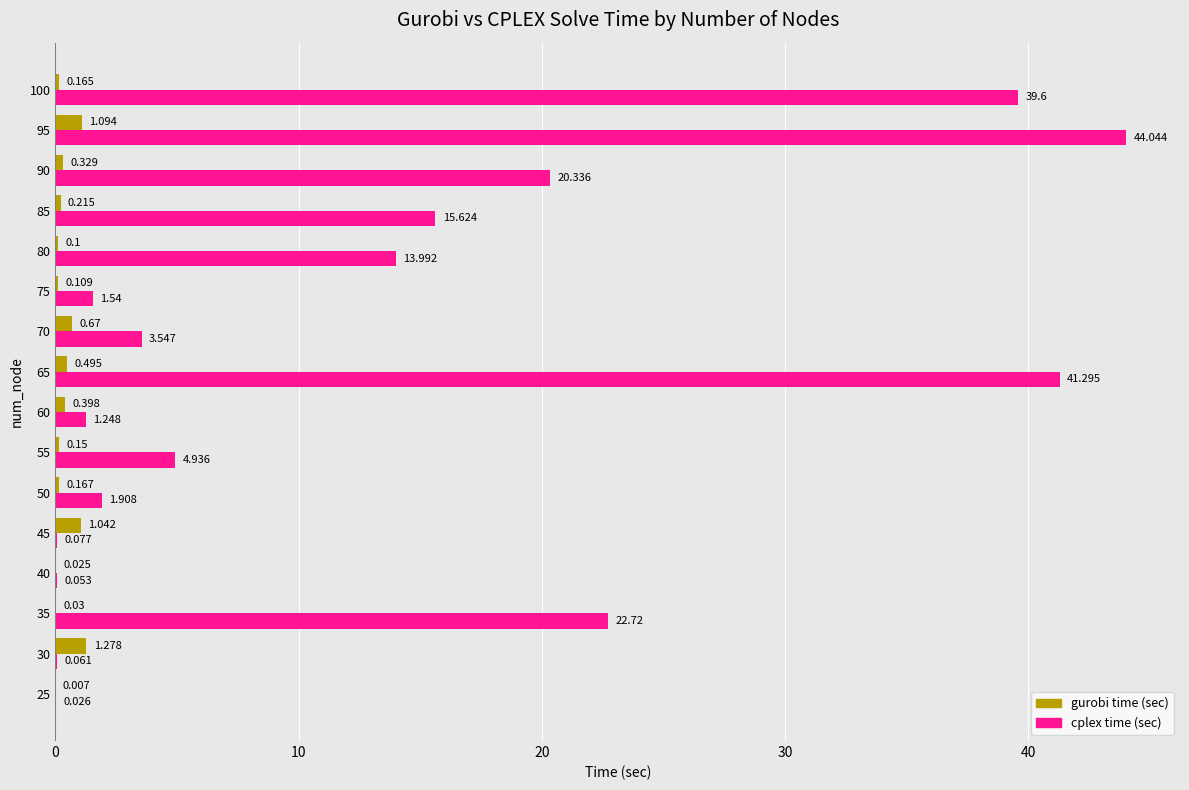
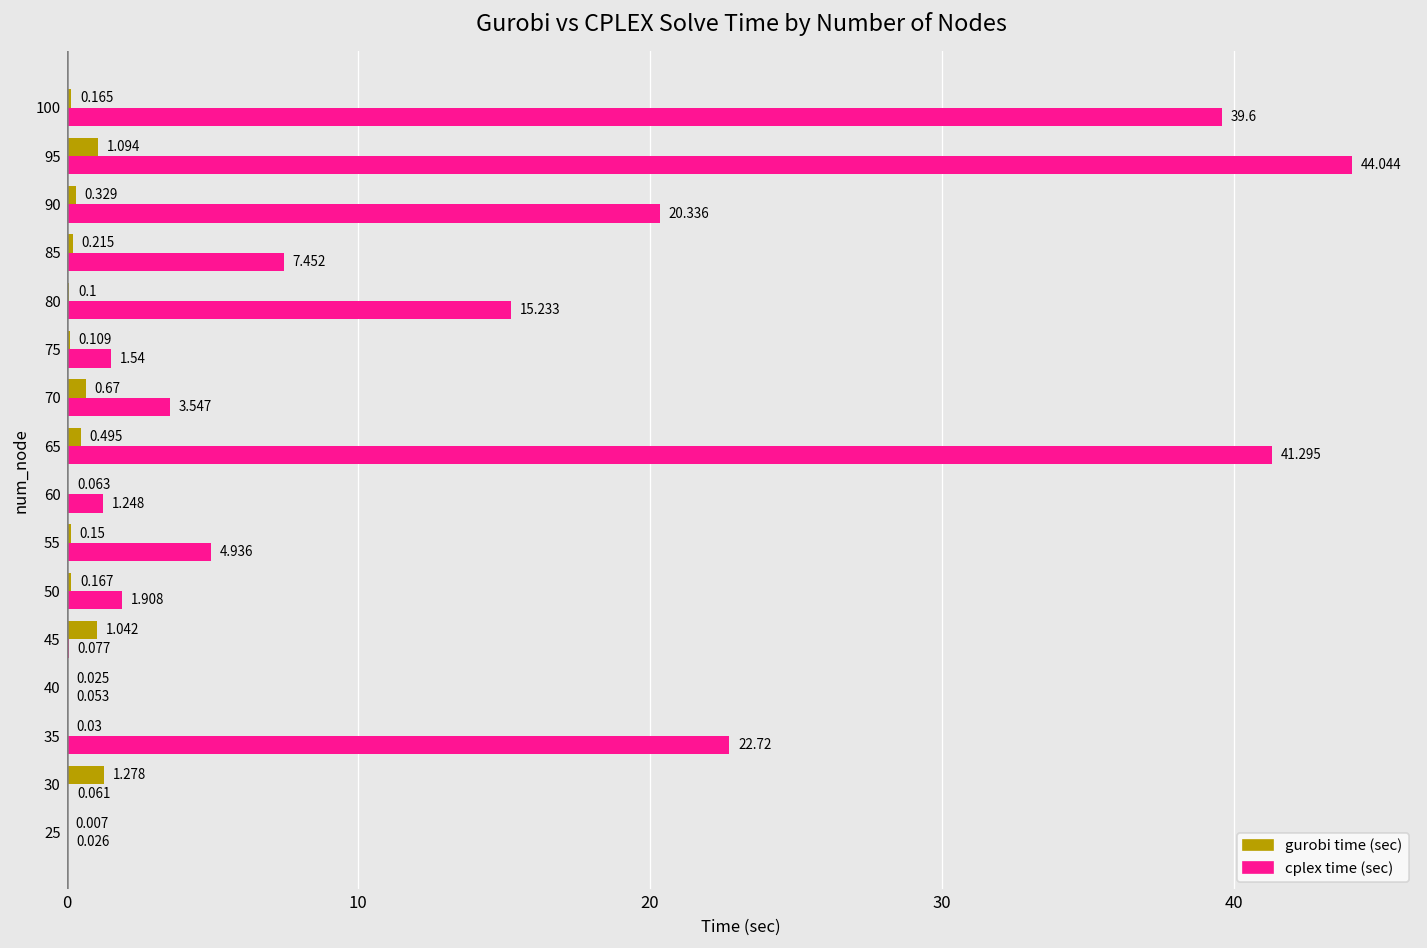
  {
    "gurobi time (sec)": {
      "100": 0.165,
      "95": 1.094,
      "90": 0.329,
      "85": 0.215,
      "80": 0.1,
      "75": 0.109,
      "70": 0.67,
      "65": 0.495,
-     "60": 0.398,
+     "60": 0.063,
      "55": 0.15,
      "50": 0.167,
      "45": 1.042,
      "40": 0.025,
      "35": 0.03,
      "30": 1.278,
      "25": 0.007
    },
    "cplex time (sec)": {
      "100": 39.6,
      "95": 44.044,
      "90": 20.336,
-     "85": 15.624,
-     "80": 13.992,
+     "85": 7.452,
+     "80": 15.233,
      "75": 1.54,
      "70": 3.547,
      "65": 41.295,
      "60": 1.248,
      "55": 4.936,
      "50": 1.908,
      "45": 0.077,
      "40": 0.053,
      "35": 22.72,
      "30": 0.061,
      "25": 0.026
    }
  }
